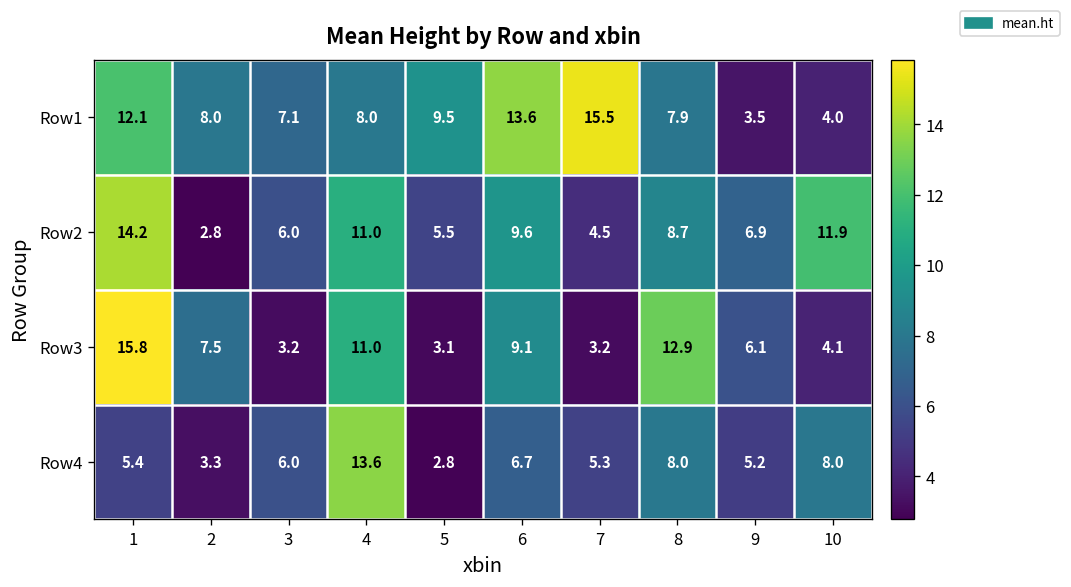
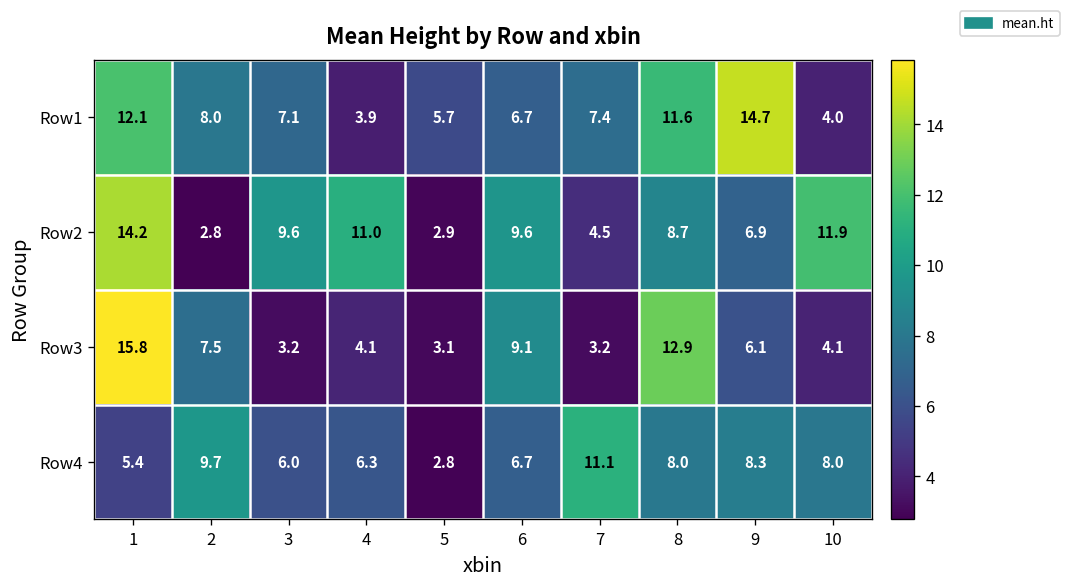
  {
    "Row1": {
      "1": 12.1,
      "2": 8.0,
      "3": 7.1,
-     "4": 8.0,
-     "5": 9.5,
-     "6": 13.6,
-     "7": 15.5,
-     "8": 7.9,
-     "9": 3.5,
+     "4": 3.9,
+     "5": 5.7,
+     "6": 6.7,
+     "7": 7.4,
+     "8": 11.6,
+     "9": 14.7,
      "10": 4.0
    },
    "Row2": {
      "1": 14.2,
      "2": 2.8,
-     "3": 6.0,
+     "3": 9.6,
      "4": 11.0,
-     "5": 5.5,
+     "5": 2.9,
      "6": 9.6,
      "7": 4.5,
      "8": 8.7,
      "9": 6.9,
      "10": 11.9
    },
    "Row3": {
      "1": 15.8,
      "2": 7.5,
      "3": 3.2,
-     "4": 11.0,
+     "4": 4.1,
      "5": 3.1,
      "6": 9.1,
      "7": 3.2,
      "8": 12.9,
      "9": 6.1,
      "10": 4.1
    },
    "Row4": {
      "1": 5.4,
-     "2": 3.3,
+     "2": 9.7,
      "3": 6.0,
-     "4": 13.6,
+     "4": 6.3,
      "5": 2.8,
      "6": 6.7,
-     "7": 5.3,
+     "7": 11.1,
      "8": 8.0,
-     "9": 5.2,
+     "9": 8.3,
      "10": 8.0
    }
  }
